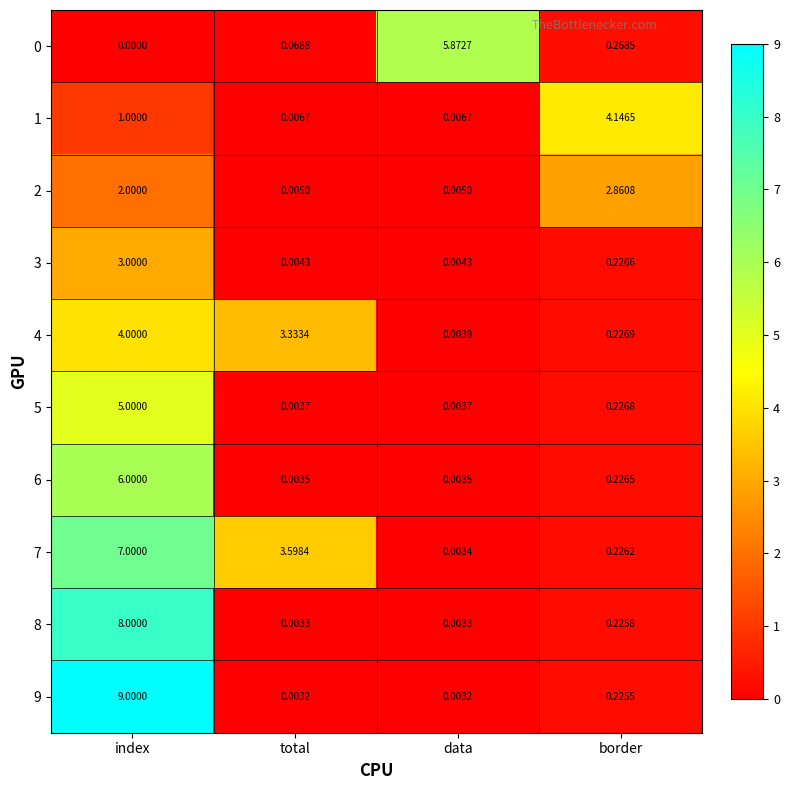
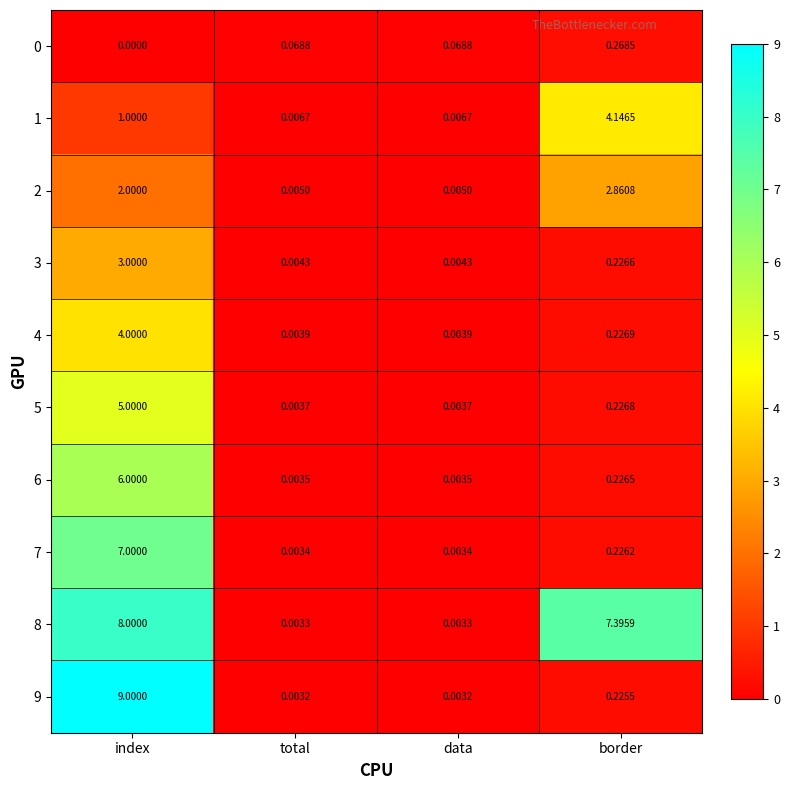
  {
    "0": {
      "index": 0.0000,
      "total": 0.0688,
-     "data": 5.8727,
+     "data": 0.0688,
      "border": 0.2685
    },
    "1": {
      "index": 1.0000,
      "total": 0.0067,
      "data": 0.0067,
      "border": 4.1465
    },
    "2": {
      "index": 2.0000,
      "total": 0.0050,
      "data": 0.0050,
      "border": 2.8608
    },
    "3": {
      "index": 3.0000,
      "total": 0.0043,
      "data": 0.0043,
      "border": 0.2266
    },
    "4": {
      "index": 4.0000,
-     "total": 3.3334,
+     "total": 0.0039,
      "data": 0.0039,
      "border": 0.2269
    },
    "5": {
      "index": 5.0000,
      "total": 0.0037,
      "data": 0.0037,
      "border": 0.2268
    },
    "6": {
      "index": 6.0000,
      "total": 0.0035,
      "data": 0.0035,
      "border": 0.2265
    },
    "7": {
      "index": 7.0000,
-     "total": 3.5984,
+     "total": 0.0034,
      "data": 0.0034,
      "border": 0.2262
    },
    "8": {
      "index": 8.0000,
      "total": 0.0033,
      "data": 0.0033,
-     "border": 0.2258
+     "border": 7.3959
    },
    "9": {
      "index": 9.0000,
      "total": 0.0032,
      "data": 0.0032,
      "border": 0.2255
    }
  }
